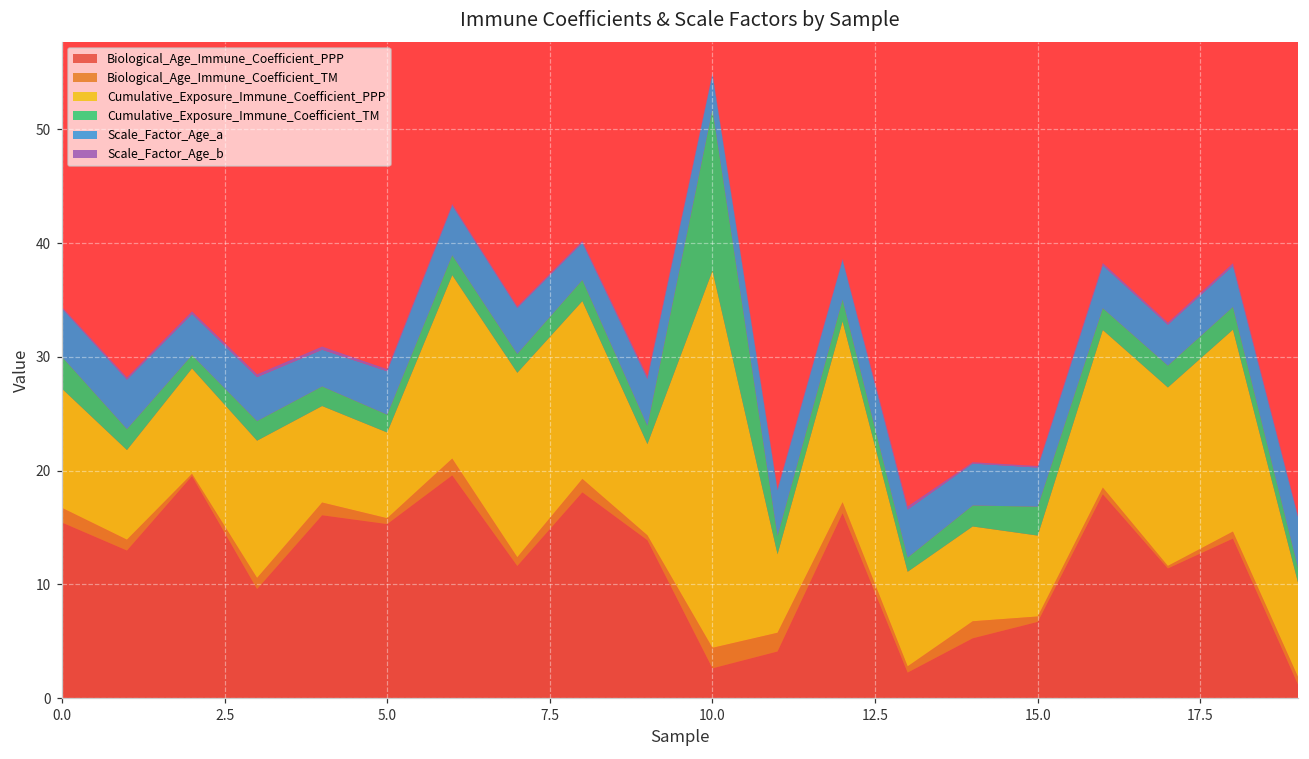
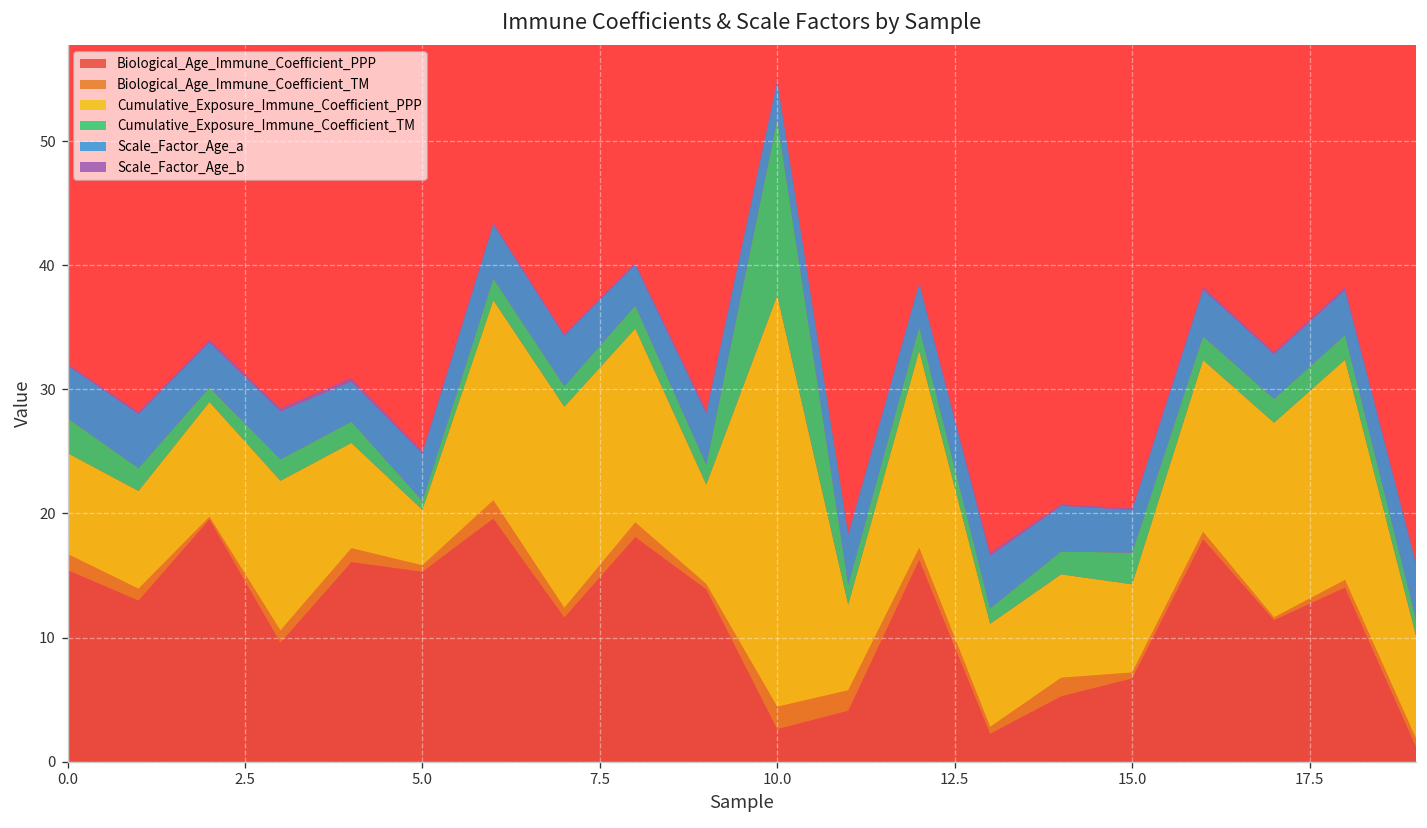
  {
    "Cumulative_Exposure_Immune_Coefficient_PPP": {
-     "0.0": 10.5,
-     "5.0": 7.5,
+     "0.0": 8.1,
+     "5.0": 4.5,
      "10.0": 33.1,
      "15.0": 7.1
    },
    "Cumulative_Exposure_Immune_Coefficient_TM": {
      "0.0": 2.8,
-     "5.0": 1.6,
+     "5.0": 0.7,
      "10.0": 14.2,
      "15.0": 2.5
    }
  }
